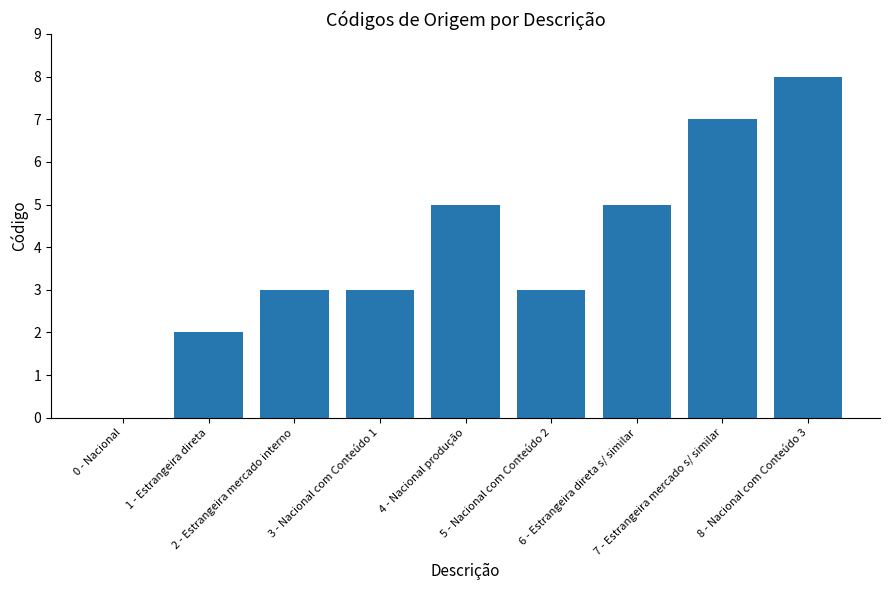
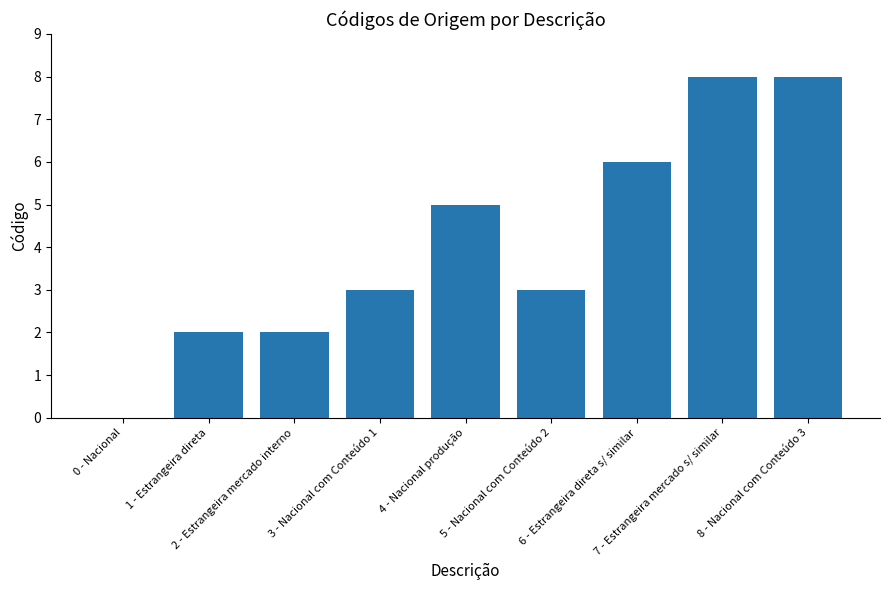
  {
    "0 - Nacional": 0,
    "1 - Estrangeira direta": 2,
-   "2 - Estrangeira mercado interno": 3,
+   "2 - Estrangeira mercado interno": 2,
    "3 - Nacional com Conteúdo 1": 3,
    "4 - Nacional produção": 5,
    "5 - Nacional com Conteúdo 2": 3,
-   "6 - Estrangeira direta s/ similar": 5,
-   "7 - Estrangeira mercado s/ similar": 7,
+   "6 - Estrangeira direta s/ similar": 6,
+   "7 - Estrangeira mercado s/ similar": 8,
    "8 - Nacional com Conteúdo 3": 8
  }
